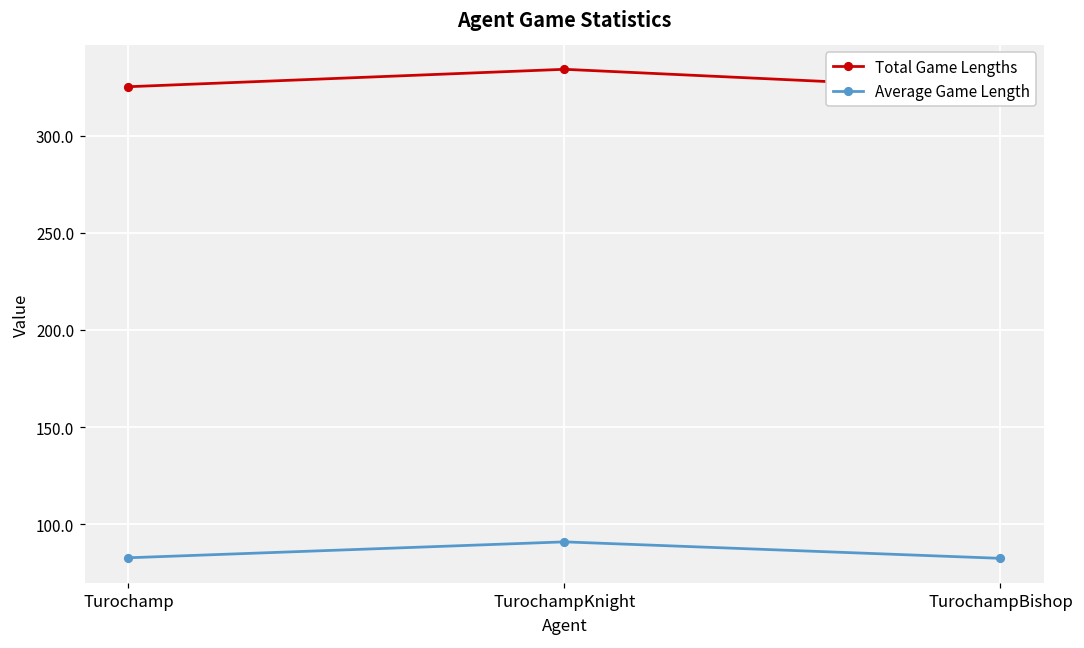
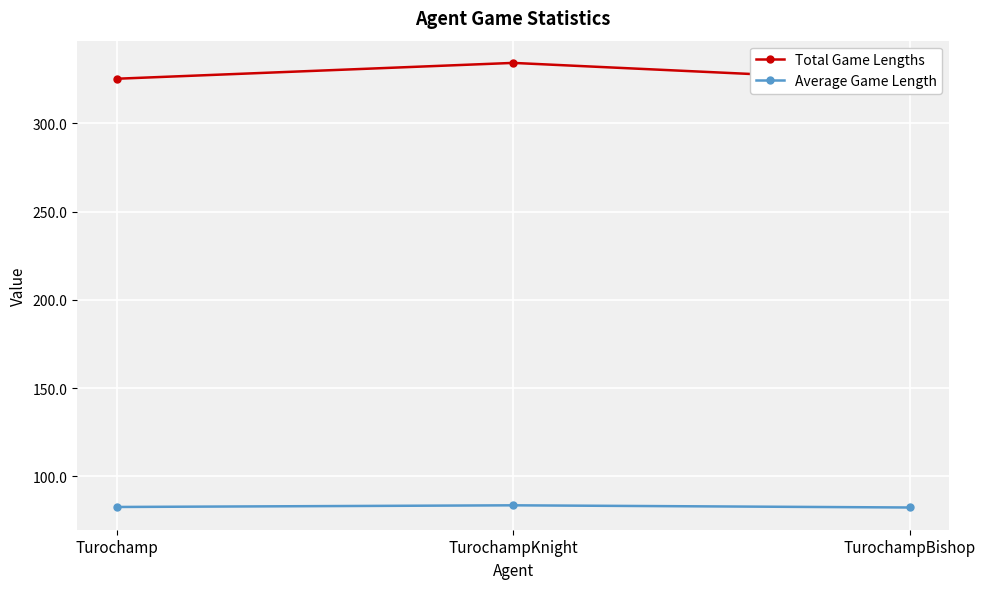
  {
    "Total Game Lengths": {
      "Turochamp": 325,
      "TurochampKnight": 334
    },
    "Average Game Length": {
      "Turochamp": 83,
-     "TurochampKnight": 91,
+     "TurochampKnight": 84,
      "TurochampBishop": 82
    }
  }
